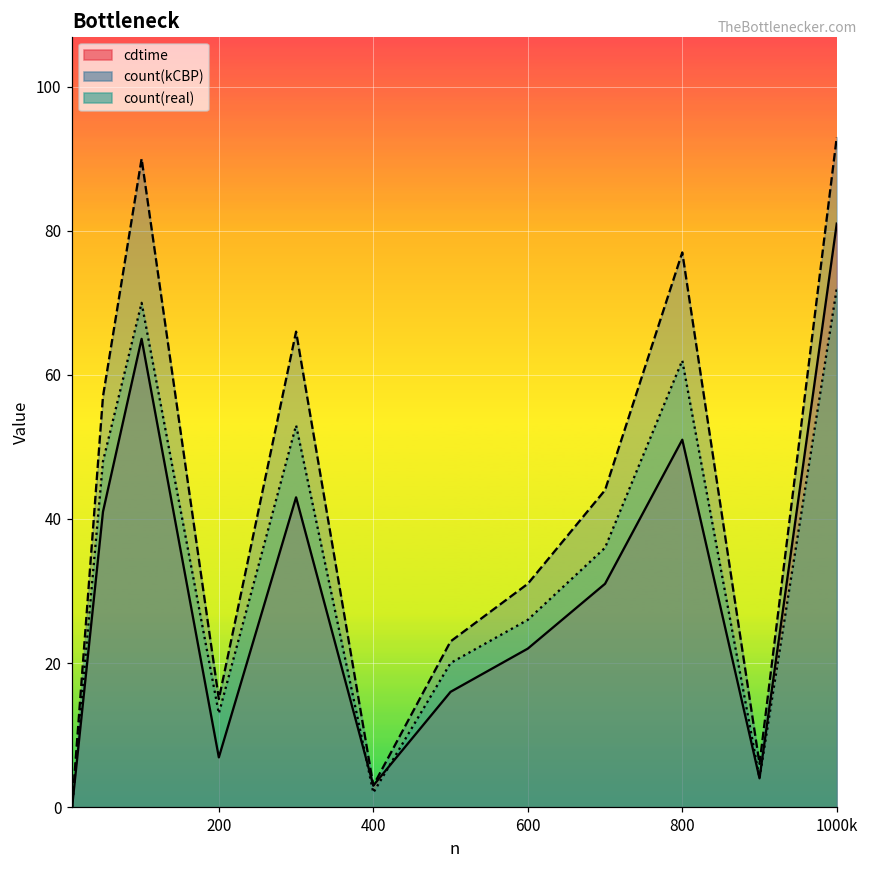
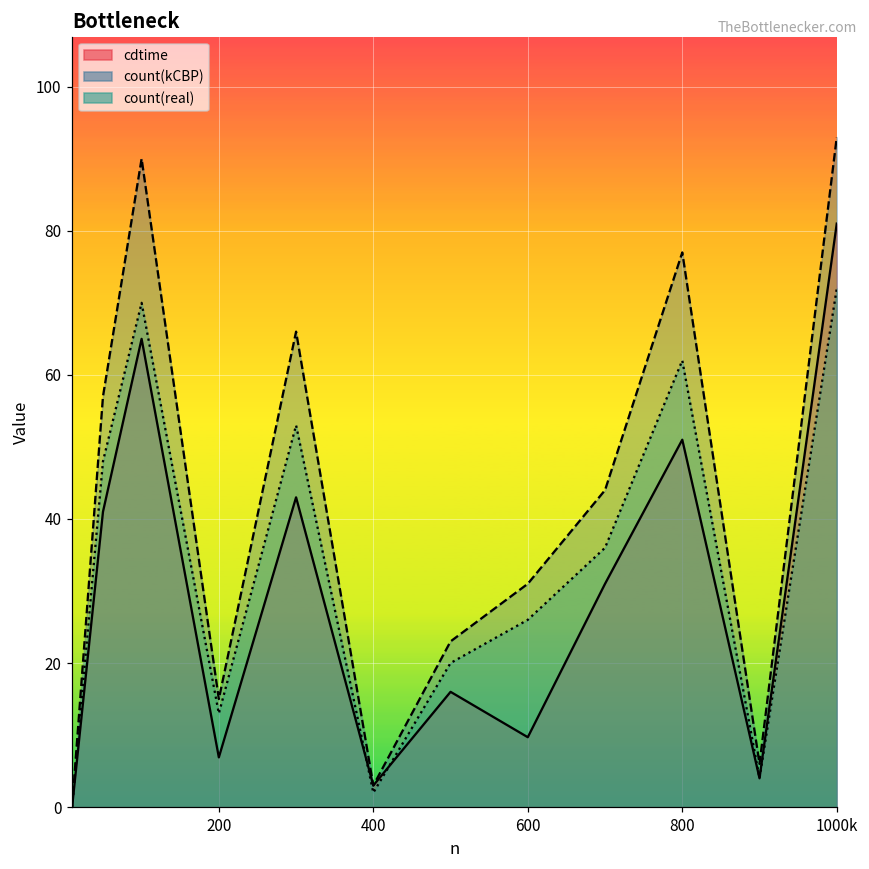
  {
    "cdtime": {
      "200": 7,
-     "600": 22,
+     "600": 10,
      "800": 51,
      "1000k": 81
    }
  }
